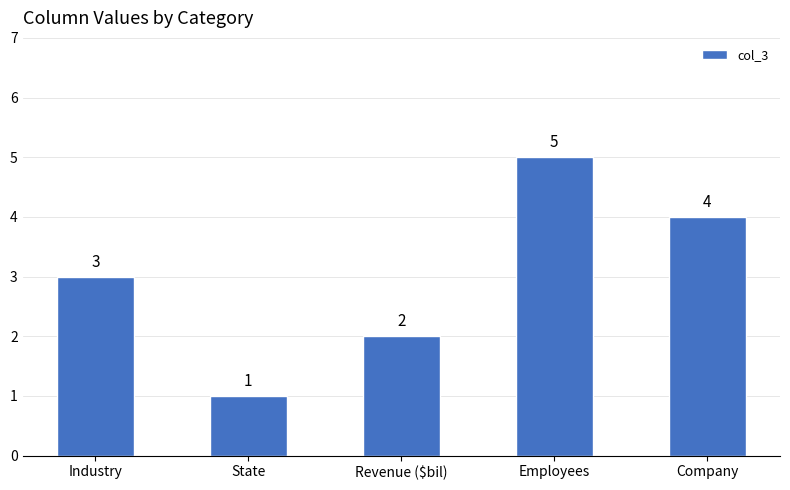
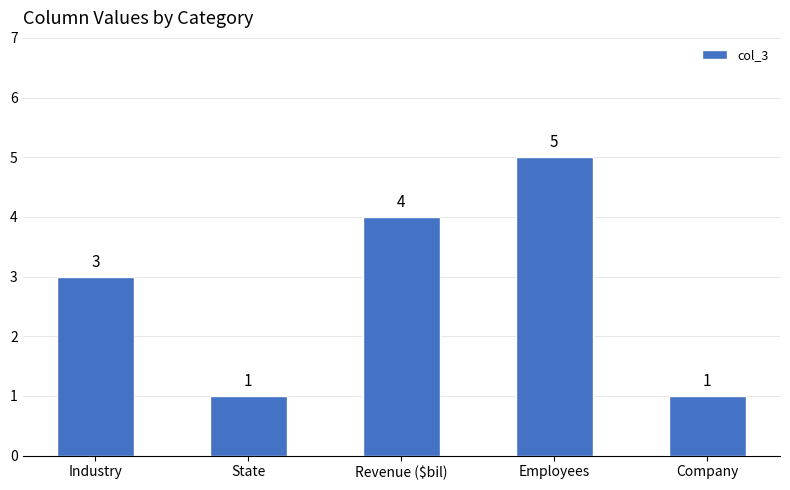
  {
    "Industry": 3,
    "State": 1,
-   "Revenue ($bil)": 2,
+   "Revenue ($bil)": 4,
    "Employees": 5,
-   "Company": 4
+   "Company": 1
  }
